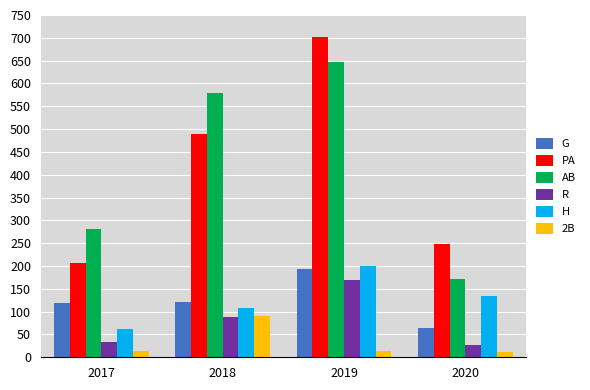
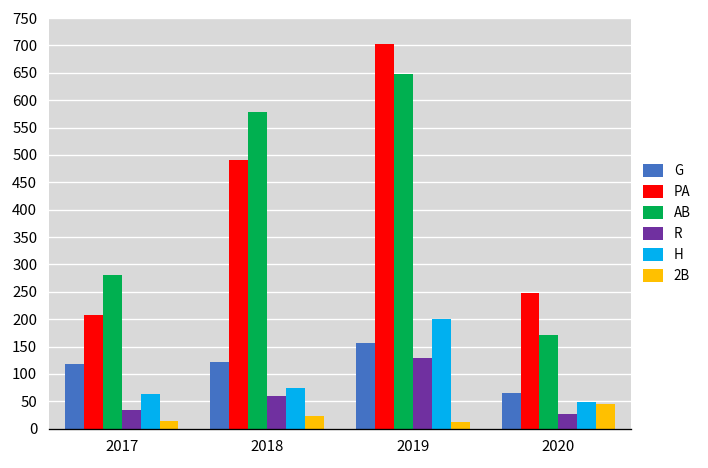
  {
    "G": {
      "2017": 120,
      "2018": 120,
-     "2019": 190,
+     "2019": 160,
      "2020": 70
    },
    "PA": {
      "2017": 210,
      "2018": 490,
      "2019": 700,
      "2020": 250
    },
    "AB": {
      "2017": 280,
      "2018": 580,
      "2019": 650,
      "2020": 170
    },
    "R": {
      "2017": 30,
-     "2018": 90,
-     "2019": 170,
+     "2018": 60,
+     "2019": 130,
      "2020": 30
    },
    "H": {
      "2017": 60,
-     "2018": 110,
+     "2018": 80,
      "2019": 200,
-     "2020": 130
+     "2020": 50
    },
    "2B": {
      "2017": 10,
-     "2018": 90,
+     "2018": 20,
      "2019": 10,
-     "2020": 10
+     "2020": 50
    }
  }
